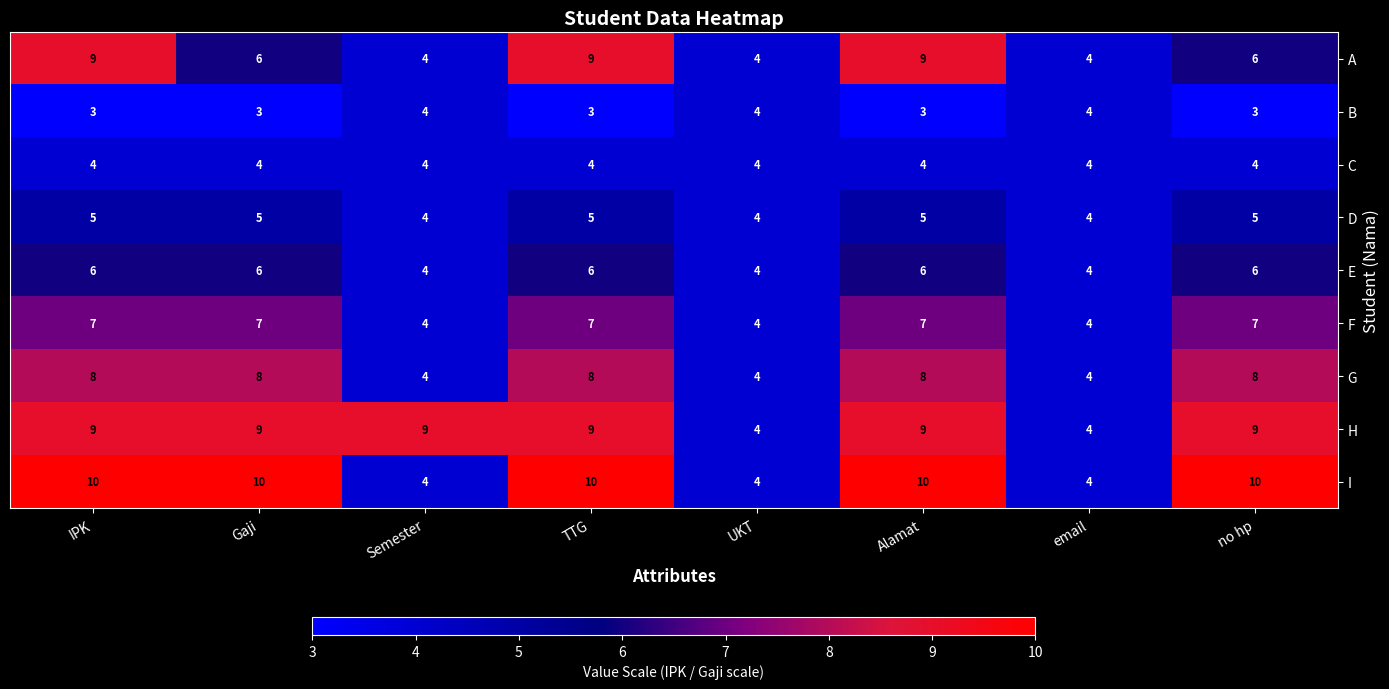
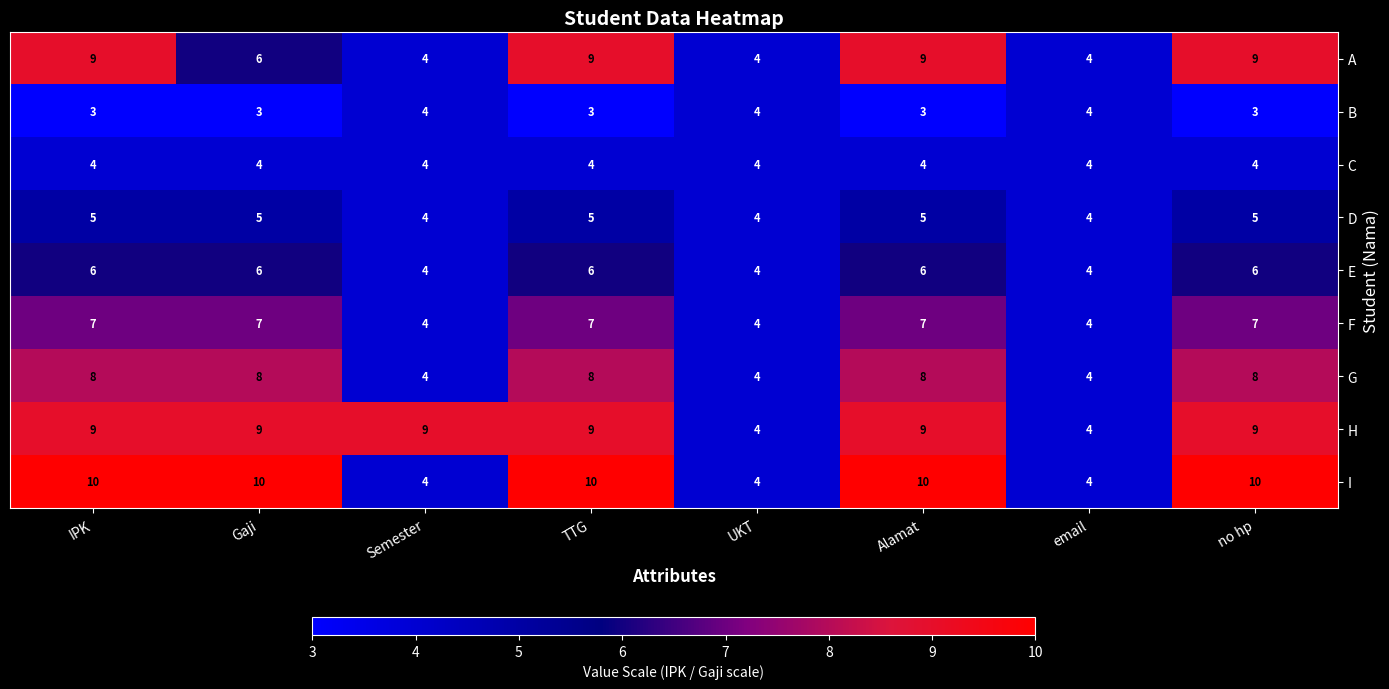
  {
    "A": {
      "IPK": 9,
      "Gaji": 6,
      "Semester": 4,
      "TTG": 9,
      "UKT": 4,
      "Alamat": 9,
      "email": 4,
-     "no hp": 6
+     "no hp": 9
    },
    "B": {
      "IPK": 3,
      "Gaji": 3,
      "Semester": 4,
      "TTG": 3,
      "UKT": 4,
      "Alamat": 3,
      "email": 4,
      "no hp": 3
    },
    "C": {
      "IPK": 4,
      "Gaji": 4,
      "Semester": 4,
      "TTG": 4,
      "UKT": 4,
      "Alamat": 4,
      "email": 4,
      "no hp": 4
    },
    "D": {
      "IPK": 5,
      "Gaji": 5,
      "Semester": 4,
      "TTG": 5,
      "UKT": 4,
      "Alamat": 5,
      "email": 4,
      "no hp": 5
    },
    "E": {
      "IPK": 6,
      "Gaji": 6,
      "Semester": 4,
      "TTG": 6,
      "UKT": 4,
      "Alamat": 6,
      "email": 4,
      "no hp": 6
    },
    "F": {
      "IPK": 7,
      "Gaji": 7,
      "Semester": 4,
      "TTG": 7,
      "UKT": 4,
      "Alamat": 7,
      "email": 4,
      "no hp": 7
    },
    "G": {
      "IPK": 8,
      "Gaji": 8,
      "Semester": 4,
      "TTG": 8,
      "UKT": 4,
      "Alamat": 8,
      "email": 4,
      "no hp": 8
    },
    "H": {
      "IPK": 9,
      "Gaji": 9,
      "Semester": 9,
      "TTG": 9,
      "UKT": 4,
      "Alamat": 9,
      "email": 4,
      "no hp": 9
    },
    "I": {
      "IPK": 10,
      "Gaji": 10,
      "Semester": 4,
      "TTG": 10,
      "UKT": 4,
      "Alamat": 10,
      "email": 4,
      "no hp": 10
    }
  }
